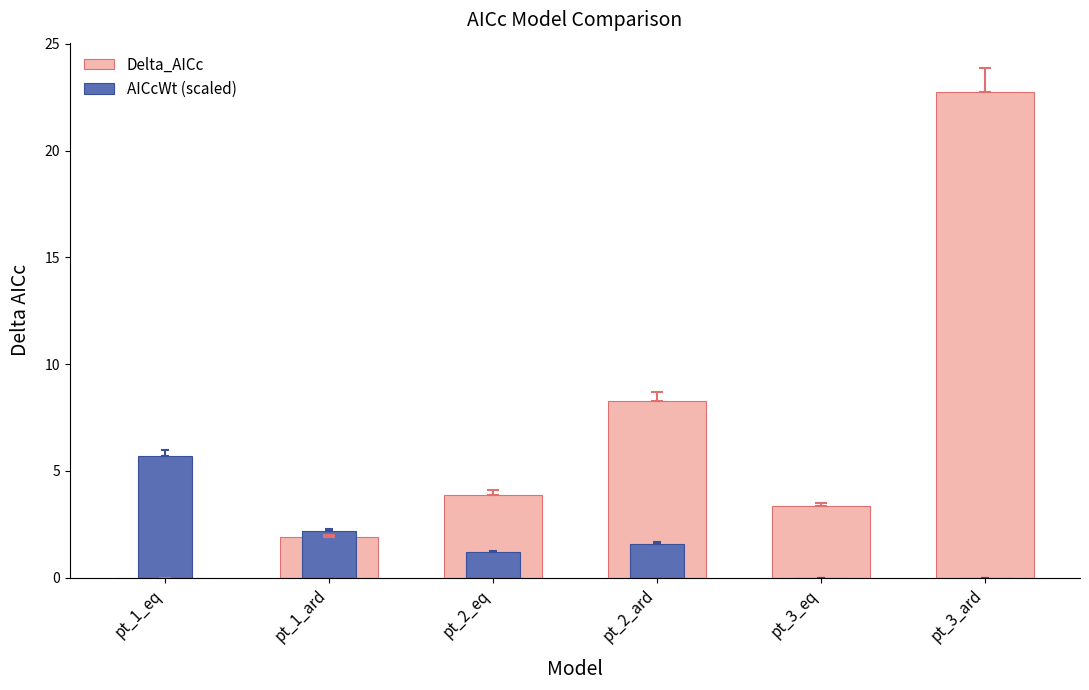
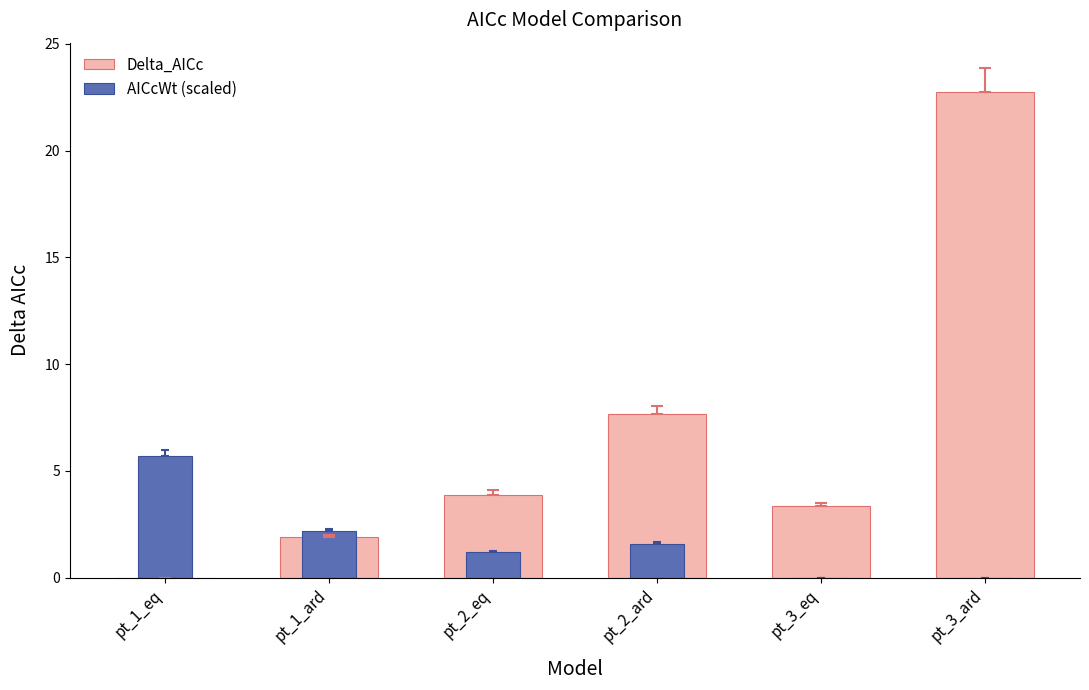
  {
    "Delta_AICc": {
      "pt_1_eq": 0.0,
      "pt_2_eq": 3.9,
-     "pt_2_ard": 8.3,
+     "pt_2_ard": 7.7,
      "pt_3_eq": 3.3,
      "pt_3_ard": 22.7
    },
    "AICcWt (scaled)": {
      "pt_1_eq": 5.7,
      "pt_1_ard": 2.2
    }
  }
